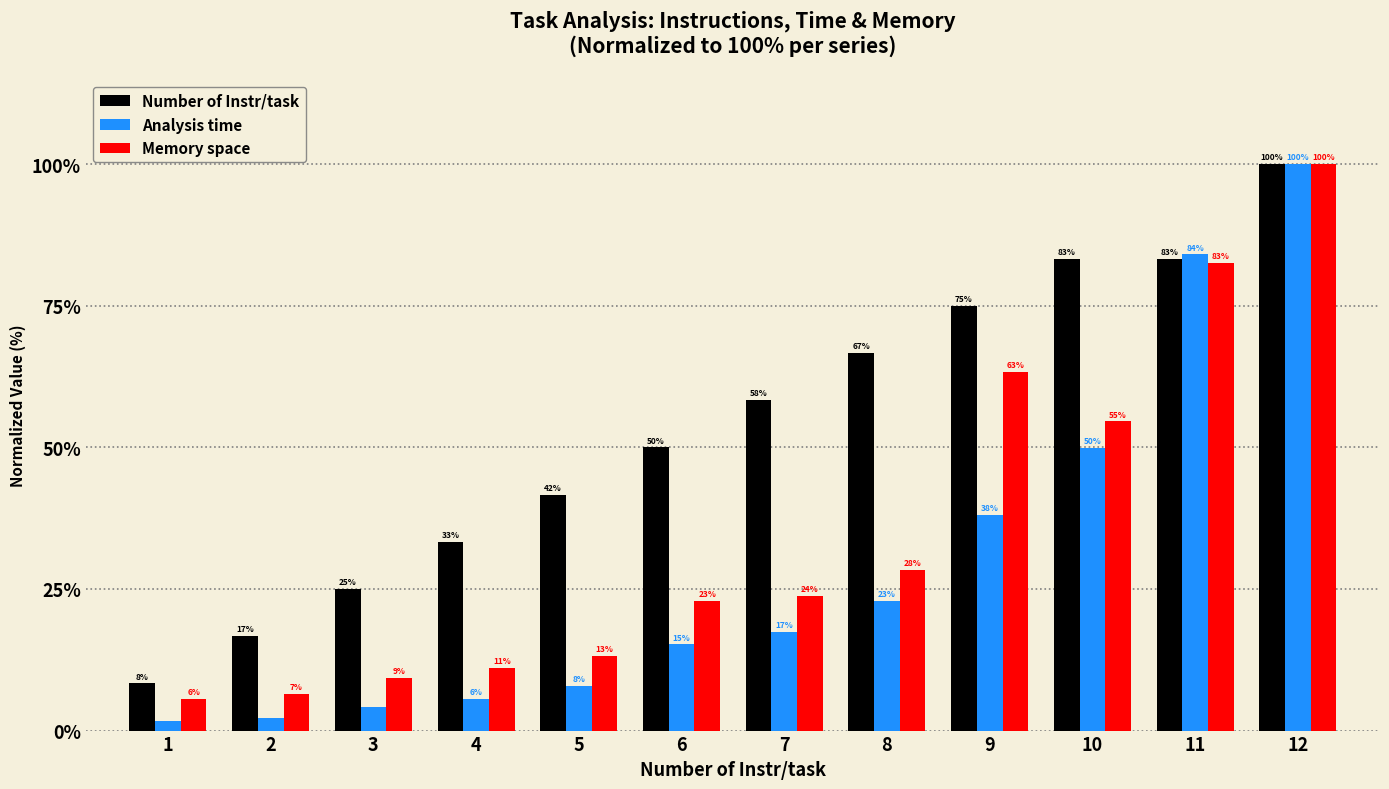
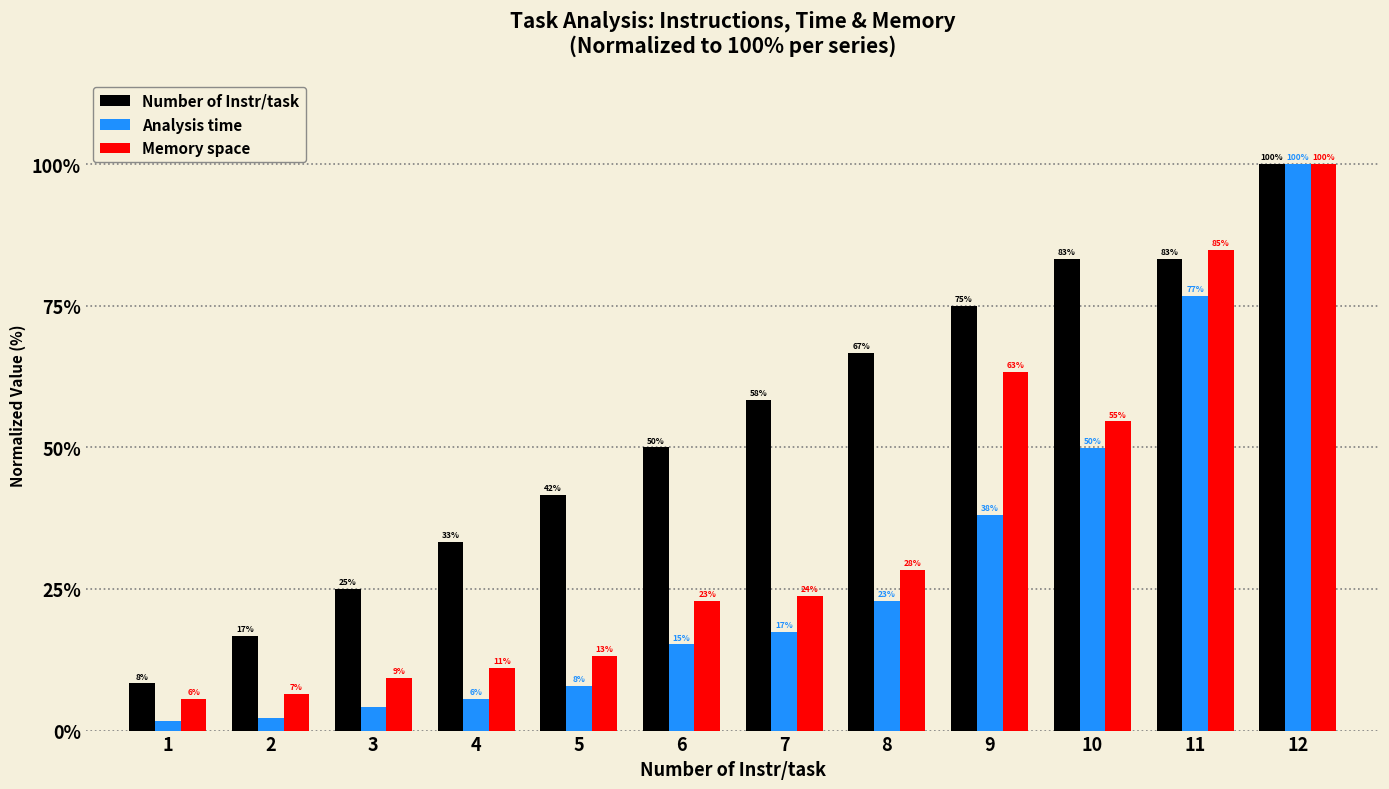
  {
    "Number of Instr/task": {
      "1": "8%",
      "2": "17%",
      "3": "25%",
      "4": "33%",
      "5": "42%",
      "6": "50%",
      "7": "58%",
      "8": "67%",
      "9": "75%",
      "10": "83%",
      "11": "83%",
      "12": "100%"
    },
    "Analysis time": {
      "4": "6%",
      "5": "8%",
      "6": "15%",
      "7": "17%",
      "8": "23%",
      "9": "38%",
      "10": "50%",
-     "11": "84%",
+     "11": "77%",
      "12": "100%"
    },
    "Memory space": {
      "1": "6%",
      "2": "7%",
      "3": "9%",
      "4": "11%",
      "5": "13%",
      "6": "23%",
      "7": "24%",
      "8": "28%",
      "9": "63%",
      "10": "55%",
-     "11": "83%",
+     "11": "85%",
      "12": "100%"
    }
  }
